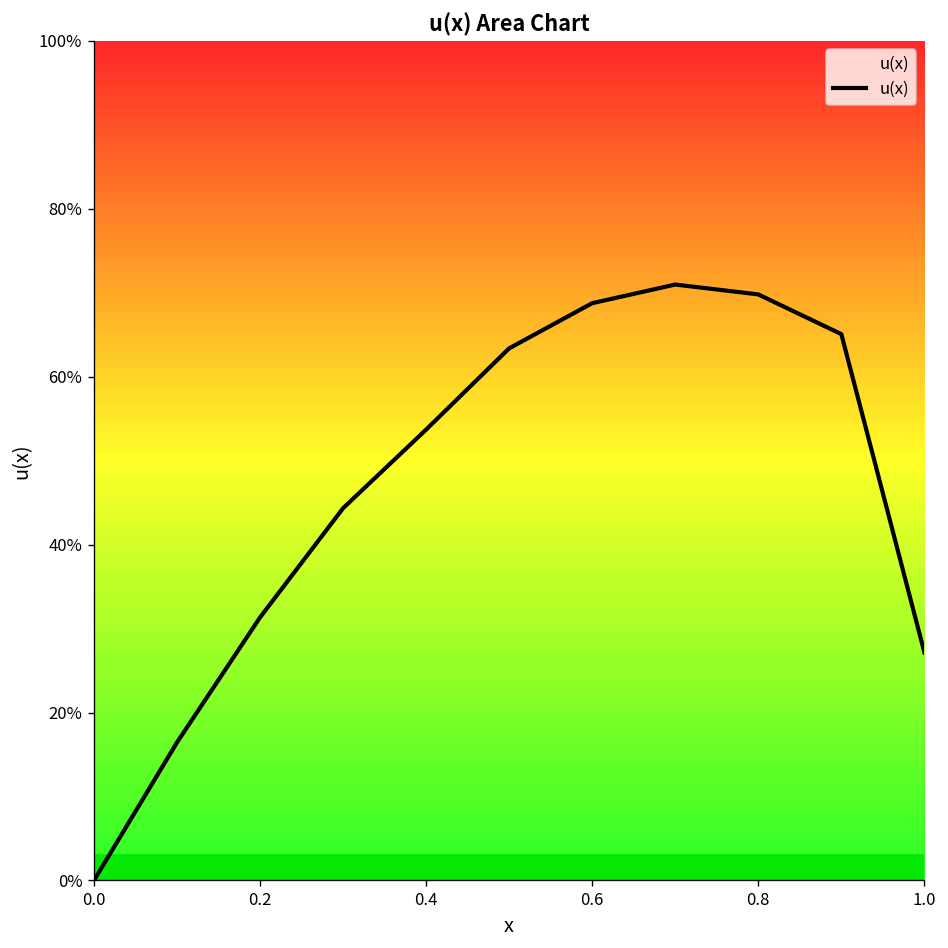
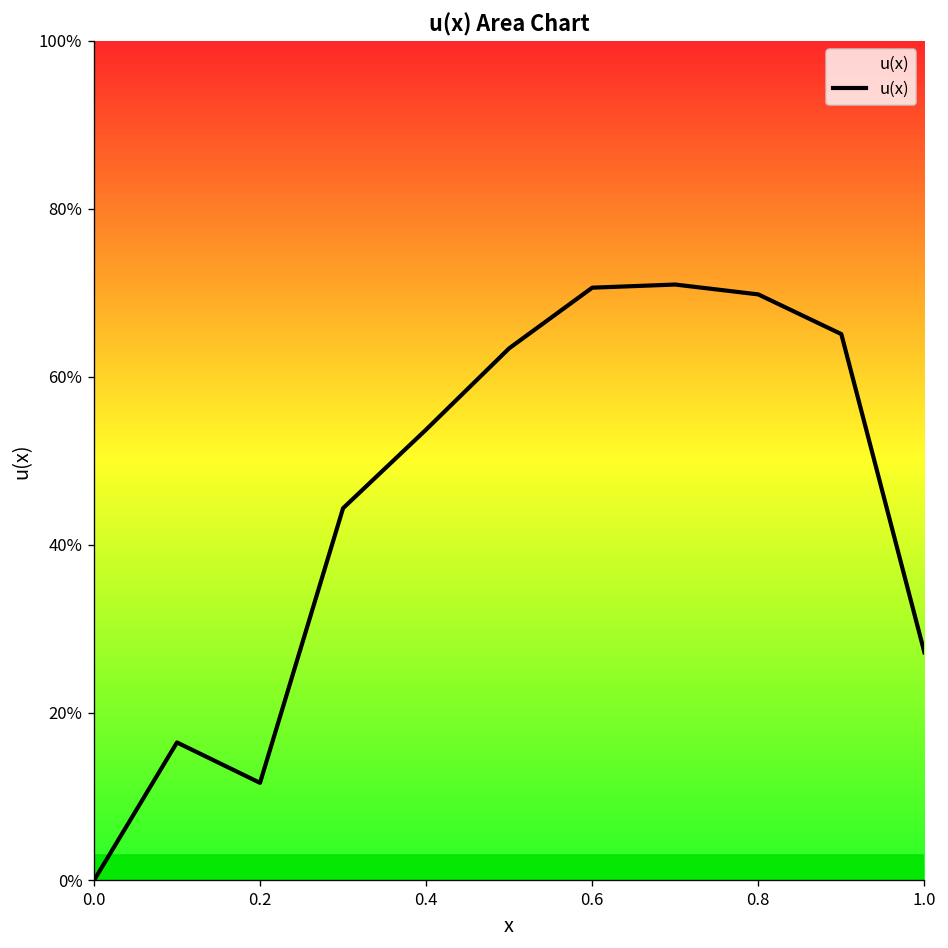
  {
-   "0.2": "31%",
+   "0.2": "12%",
    "0.4": "54%",
-   "0.6": "69%",
+   "0.6": "71%",
    "0.8": "70%",
    "1.0": "27%"
  }
